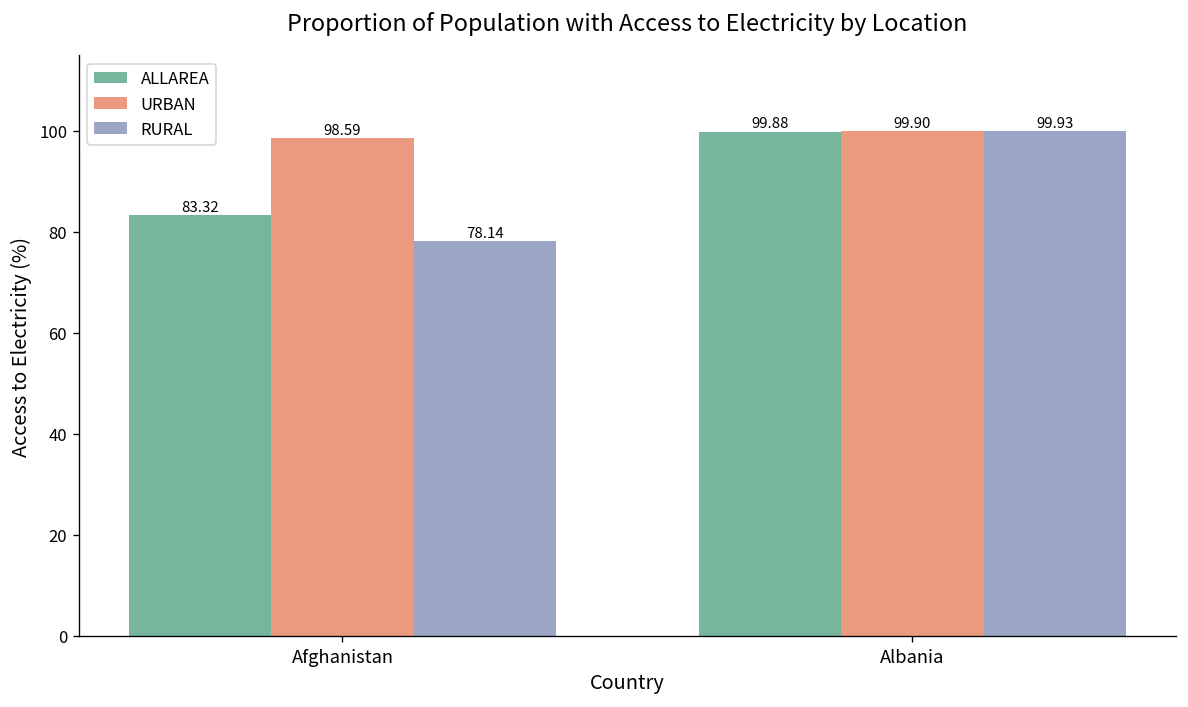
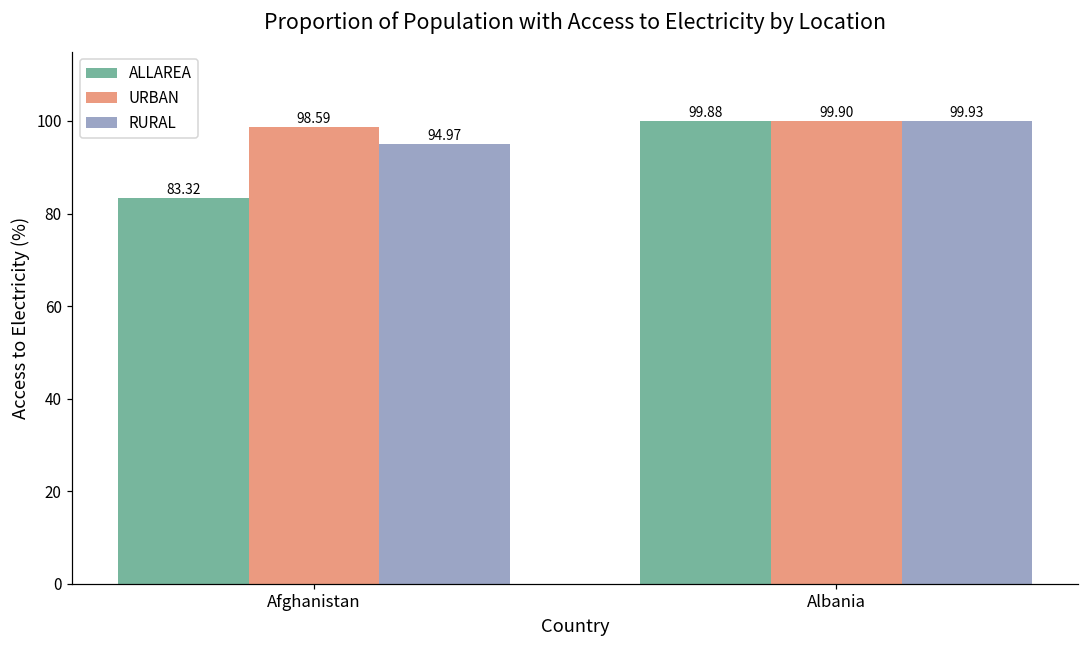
  {
    "ALLAREA": {
      "Afghanistan": 83.32,
      "Albania": 99.88
    },
    "URBAN": {
      "Afghanistan": 98.59,
      "Albania": 99.90
    },
    "RURAL": {
-     "Afghanistan": 78.14,
+     "Afghanistan": 94.97,
      "Albania": 99.93
    }
  }
